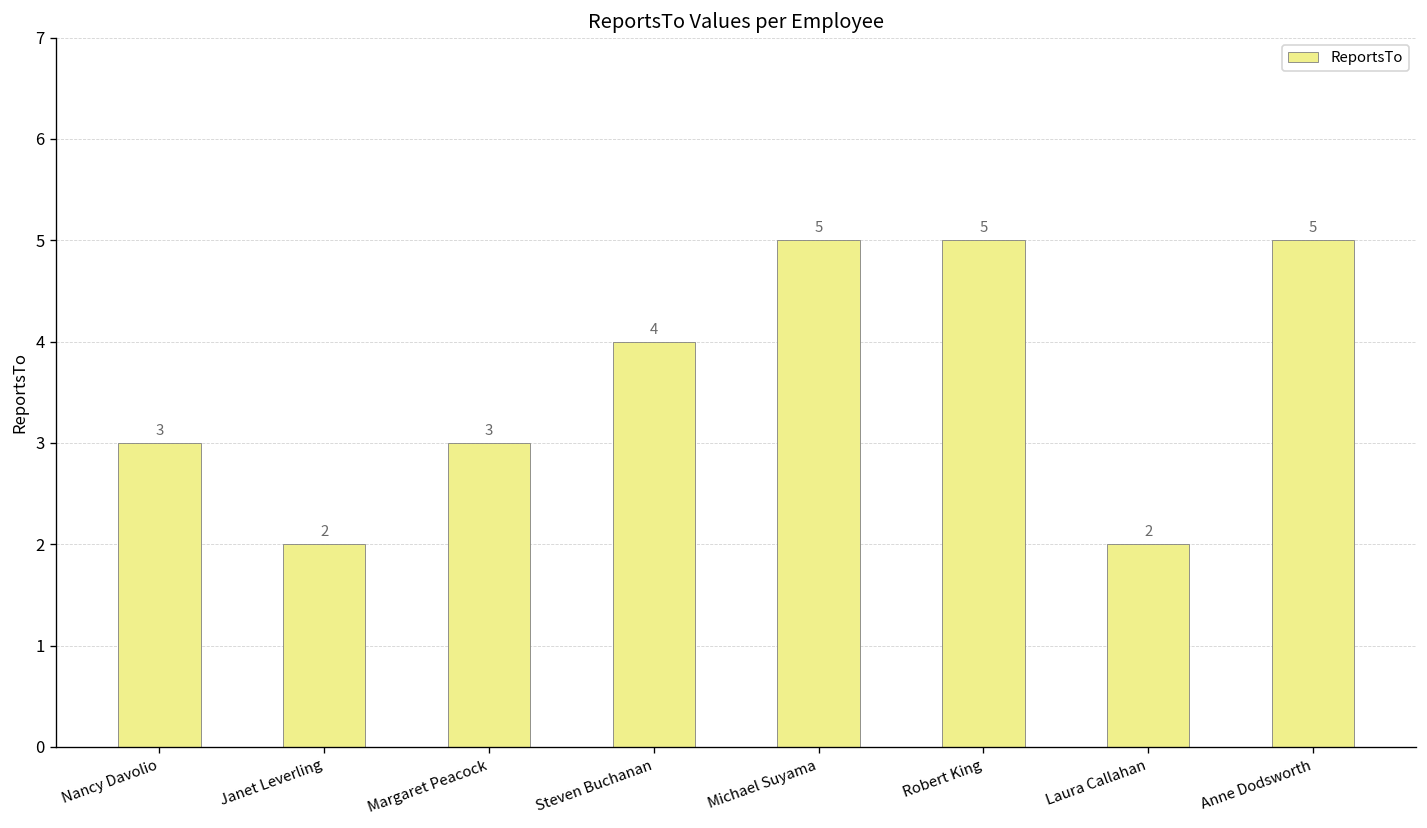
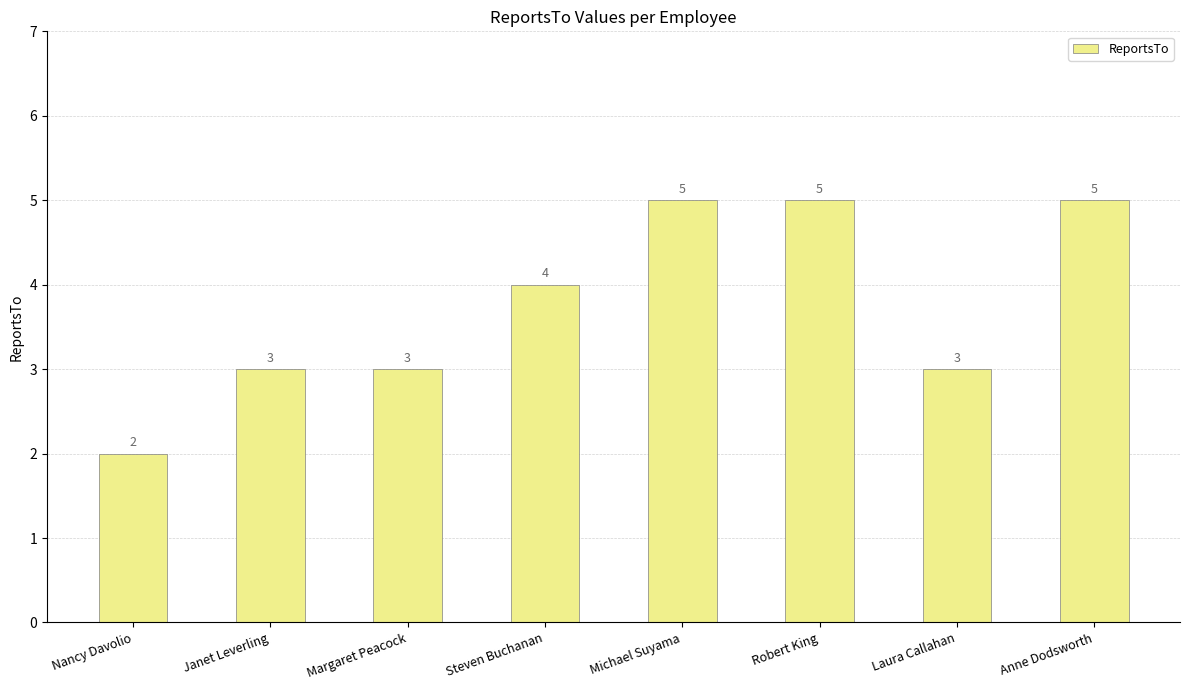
  {
-   "Nancy Davolio": 3,
-   "Janet Leverling": 2,
+   "Nancy Davolio": 2,
+   "Janet Leverling": 3,
    "Margaret Peacock": 3,
    "Steven Buchanan": 4,
    "Michael Suyama": 5,
    "Robert King": 5,
-   "Laura Callahan": 2,
+   "Laura Callahan": 3,
    "Anne Dodsworth": 5
  }
